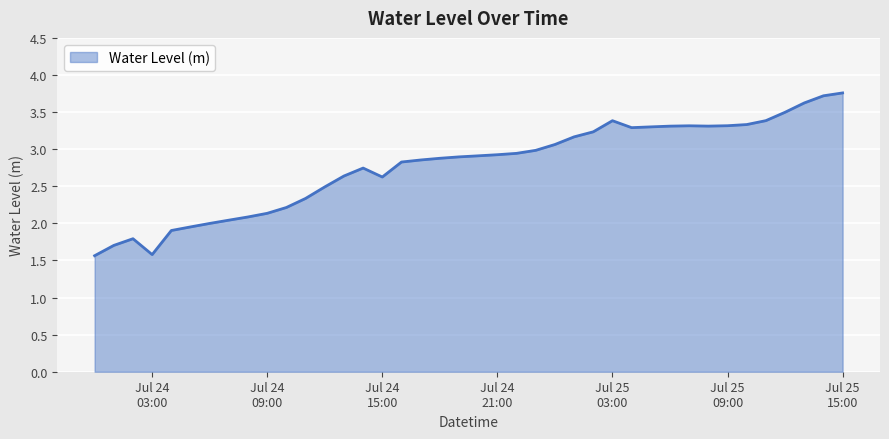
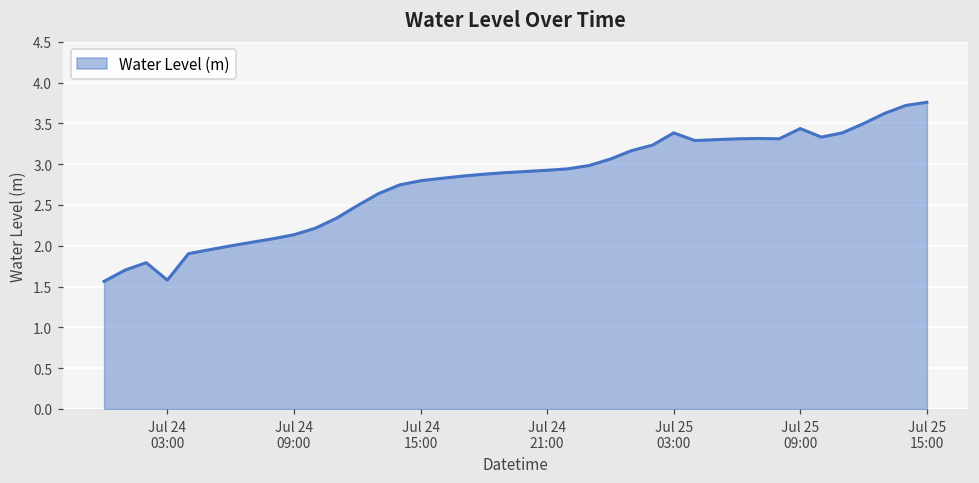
  {
    "Jul 24 03:00": 1.6,
    "Jul 24 09:00": 2.1,
-   "Jul 24 15:00": 2.6,
+   "Jul 24 15:00": 2.8,
    "Jul 24 21:00": 2.9,
    "Jul 25 03:00": 3.4,
-   "Jul 25 09:00": 3.3,
+   "Jul 25 09:00": 3.4,
    "Jul 25 15:00": 3.8
  }
